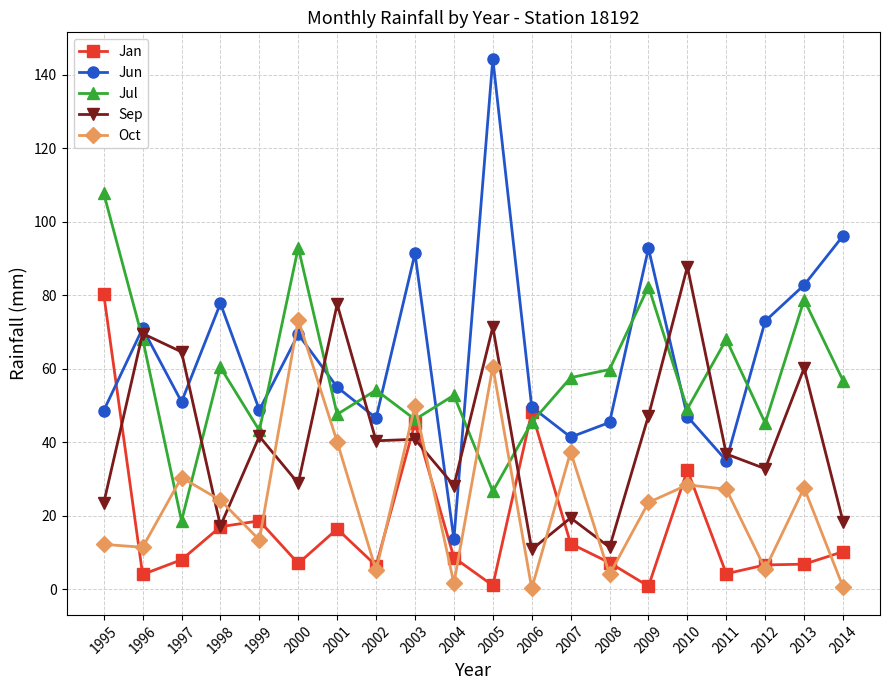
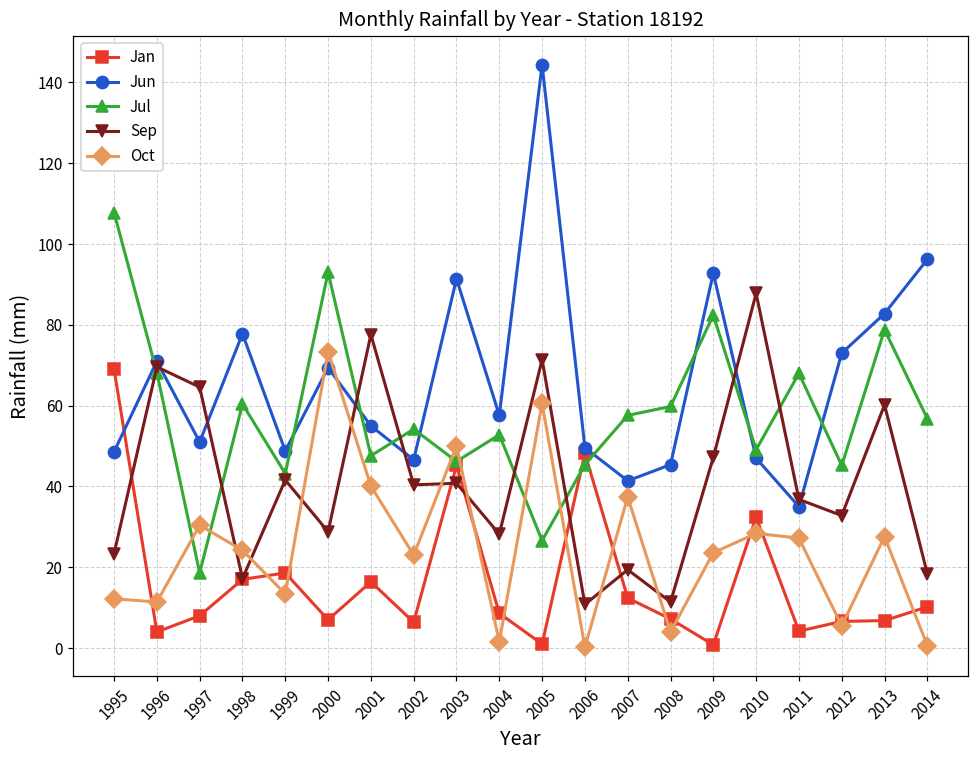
  {
    "Jan": {
-     "1995": 80,
+     "1995": 69,
      "1996": 4,
      "1997": 8,
      "1999": 19,
      "2000": 7,
      "2001": 16,
      "2002": 6,
      "2003": 45,
      "2004": 9,
      "2005": 1,
      "2006": 48,
      "2007": 12,
      "2008": 7,
      "2009": 1,
      "2010": 32,
      "2011": 4,
      "2012": 7,
      "2013": 7,
      "2014": 10
    },
    "Jun": {
      "1995": 49,
      "1996": 71,
      "1997": 51,
      "1998": 78,
      "1999": 49,
      "2000": 69,
      "2001": 55,
      "2002": 47,
      "2003": 91,
-     "2004": 14,
+     "2004": 58,
      "2005": 144,
      "2006": 50,
      "2007": 41,
      "2008": 45,
      "2009": 93,
      "2010": 47,
      "2011": 35,
      "2012": 73,
      "2013": 83,
      "2014": 96
    },
    "Jul": {
      "1995": 108,
      "1996": 68,
      "1997": 19,
      "1998": 60,
      "1999": 43,
      "2000": 93,
      "2001": 48,
      "2002": 54,
      "2003": 46,
      "2004": 53,
      "2005": 27,
      "2006": 45,
      "2007": 58,
      "2008": 60,
      "2009": 82,
      "2010": 49,
      "2011": 68,
      "2012": 45,
      "2013": 79,
      "2014": 57
    },
    "Sep": {
      "1995": 23,
      "1996": 70,
      "1997": 65,
      "1999": 42,
      "2000": 29,
      "2001": 78,
      "2002": 40,
      "2003": 41,
      "2004": 28,
      "2005": 71,
      "2006": 11,
      "2007": 19,
      "2008": 11,
      "2009": 47,
      "2010": 88,
      "2011": 37,
      "2012": 33,
      "2013": 60,
      "2014": 18
    },
    "Oct": {
      "1995": 12,
      "1996": 11,
      "1997": 30,
      "1998": 24,
      "1999": 13,
      "2000": 73,
      "2001": 40,
-     "2002": 5,
+     "2002": 23,
      "2003": 50,
      "2004": 2,
      "2005": 61,
      "2006": 0,
      "2007": 37,
      "2008": 4,
      "2009": 24,
      "2010": 28,
      "2011": 27,
      "2012": 6,
      "2013": 28,
      "2014": 1
    }
  }
